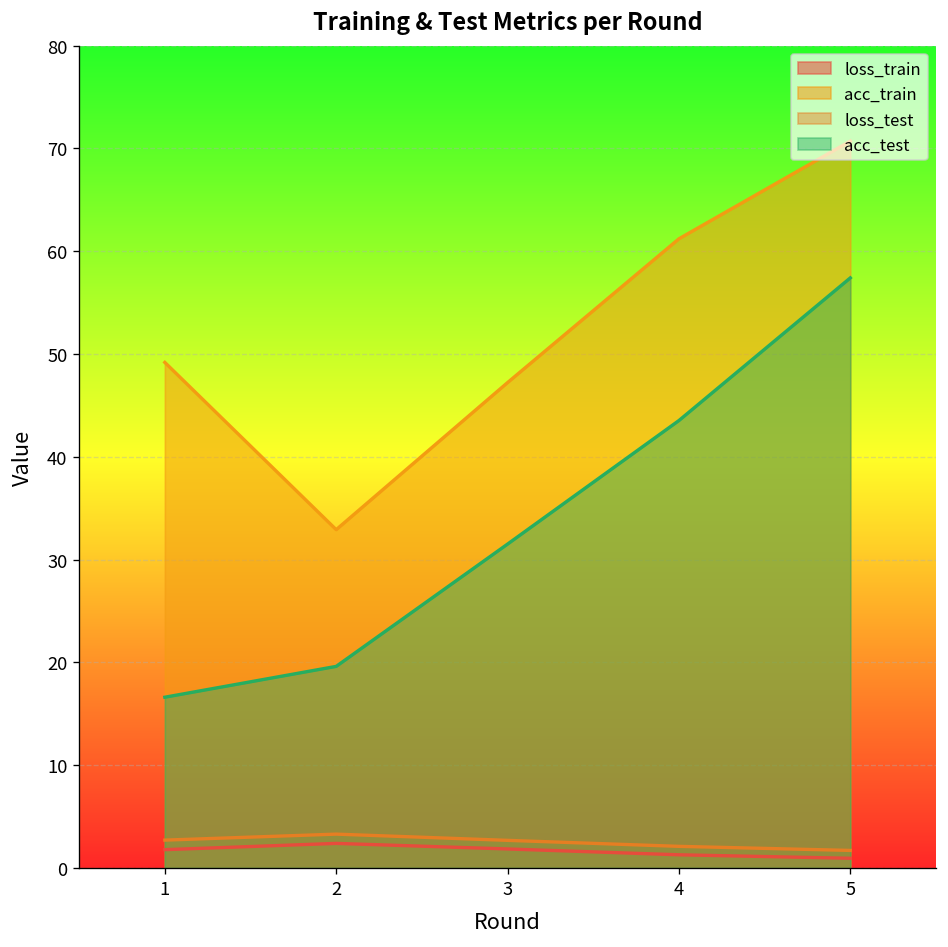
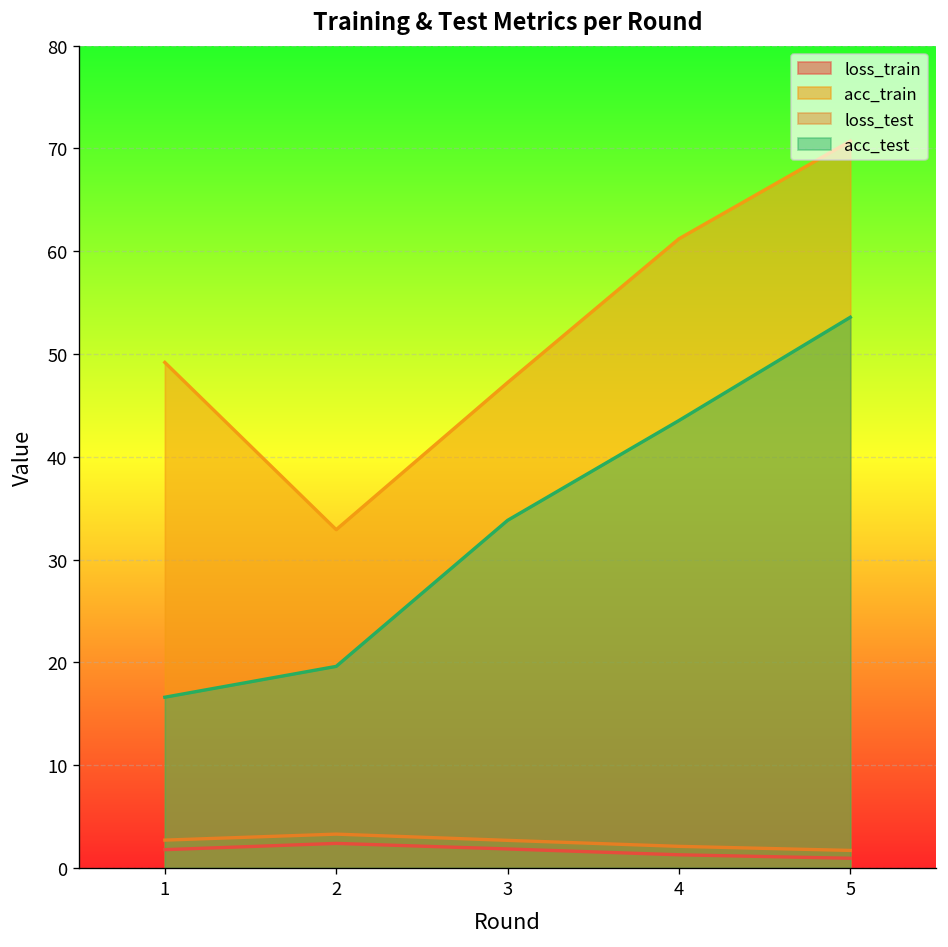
  {
    "acc_test": {
      "1": 17,
      "2": 20,
-     "3": 32,
+     "3": 34,
      "4": 44,
-     "5": 57
+     "5": 54
    }
  }
